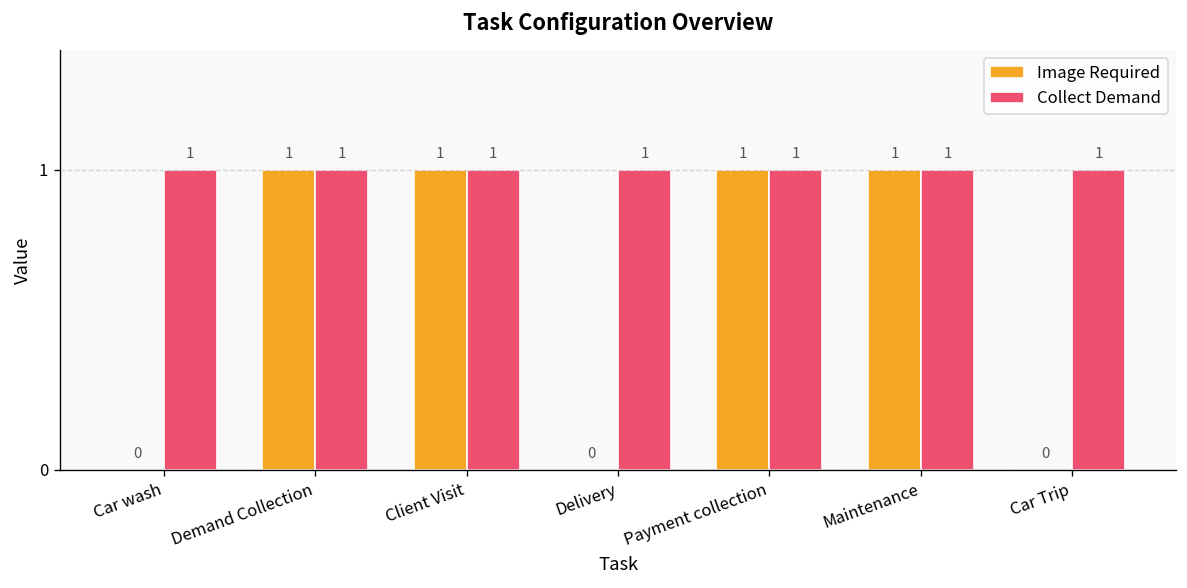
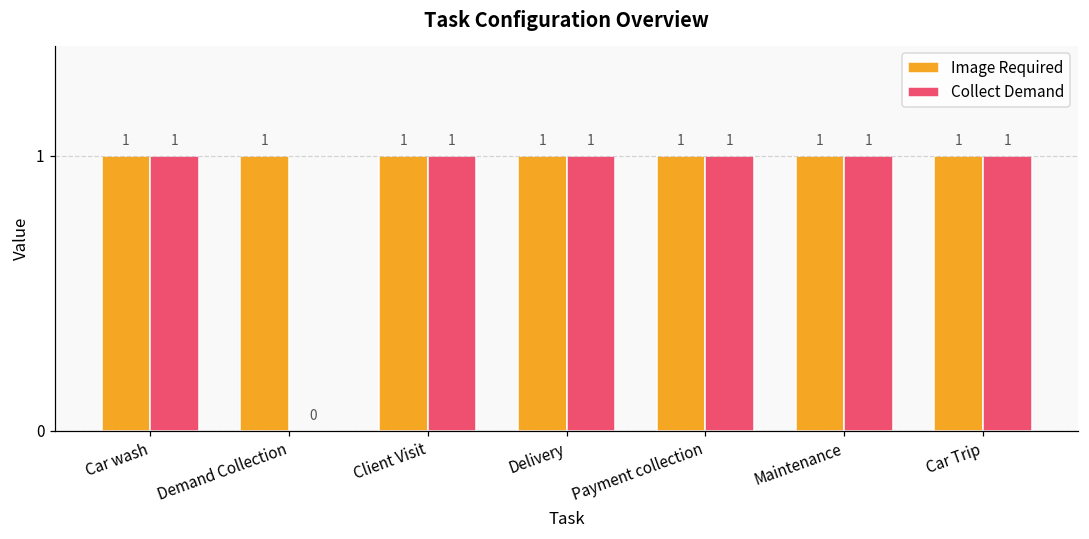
  {
    "Image Required": {
-     "Car wash": 0,
+     "Car wash": 1,
      "Demand Collection": 1,
      "Client Visit": 1,
-     "Delivery": 0,
+     "Delivery": 1,
      "Payment collection": 1,
      "Maintenance": 1,
-     "Car Trip": 0
+     "Car Trip": 1
    },
    "Collect Demand": {
      "Car wash": 1,
-     "Demand Collection": 1,
+     "Demand Collection": 0,
      "Client Visit": 1,
      "Delivery": 1,
      "Payment collection": 1,
      "Maintenance": 1,
      "Car Trip": 1
    }
  }
